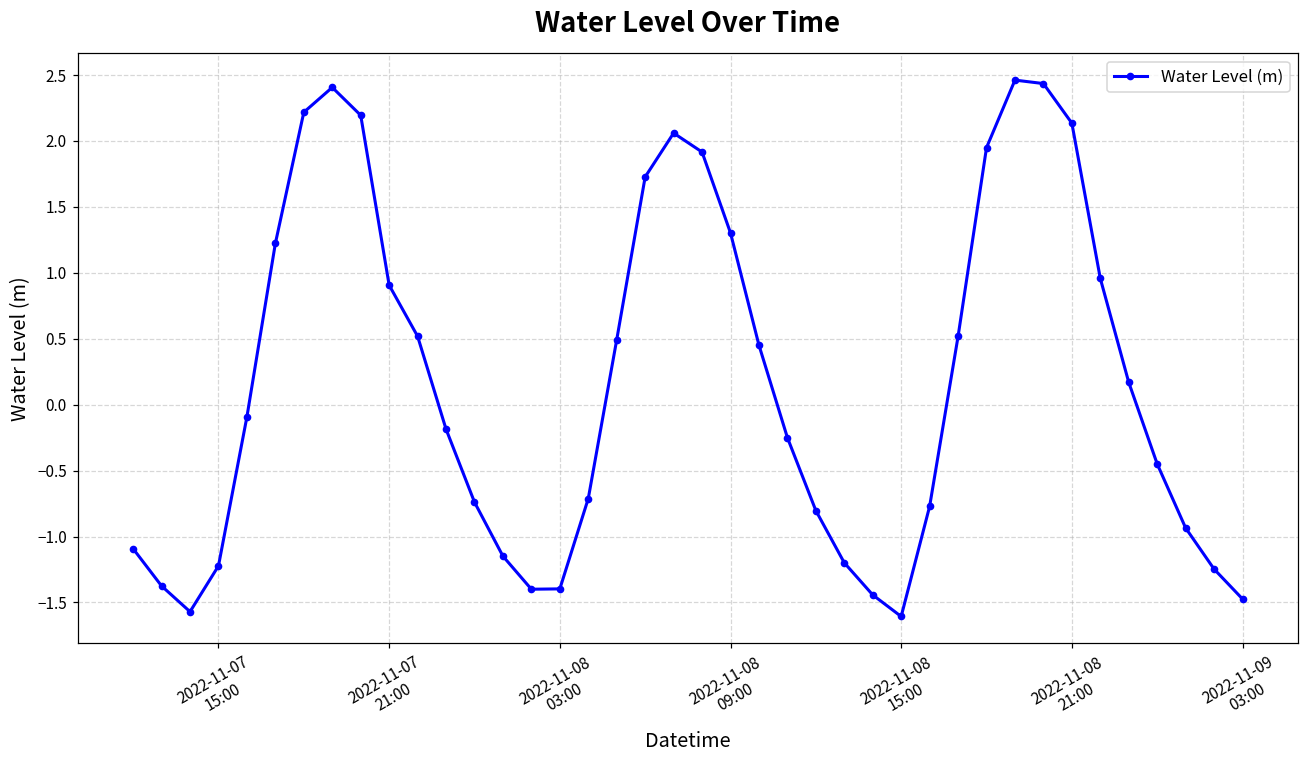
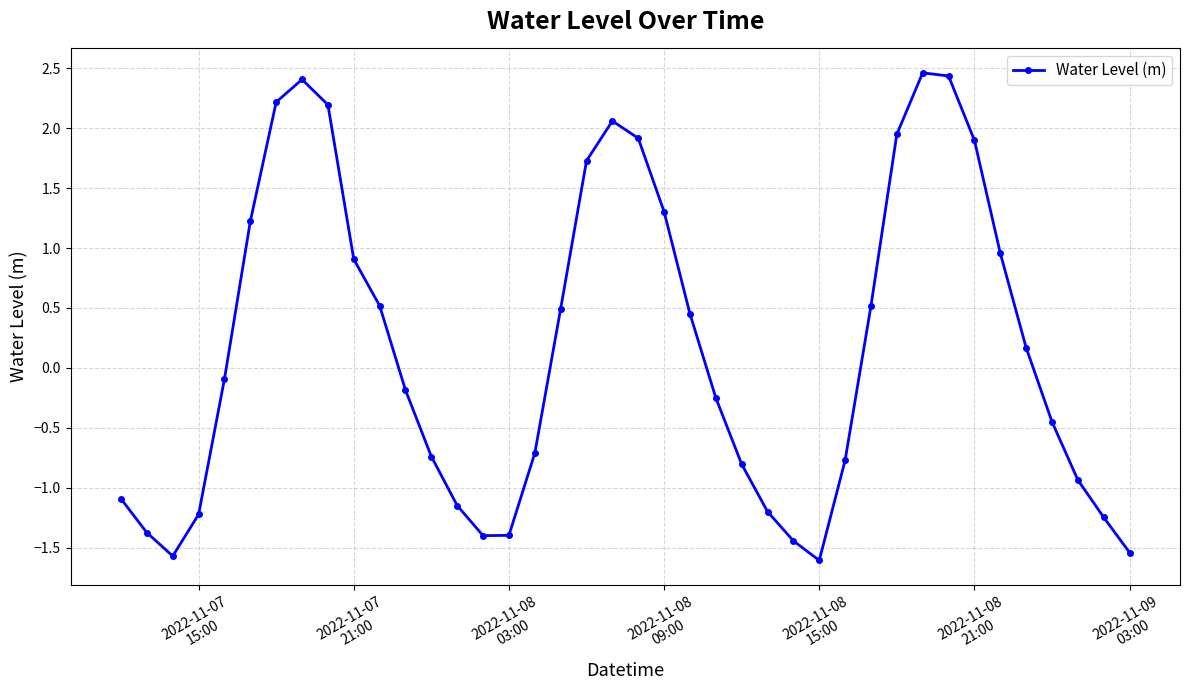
  {
    "2022-11-07 15:00": -1.22,
    "2022-11-07 21:00": 0.91,
    "2022-11-08 03:00": -1.40,
    "2022-11-08 09:00": 1.30,
    "2022-11-08 15:00": -1.61,
-   "2022-11-08 21:00": 2.14,
-   "2022-11-09 03:00": -1.47
+   "2022-11-08 21:00": 1.90,
+   "2022-11-09 03:00": -1.54
  }
